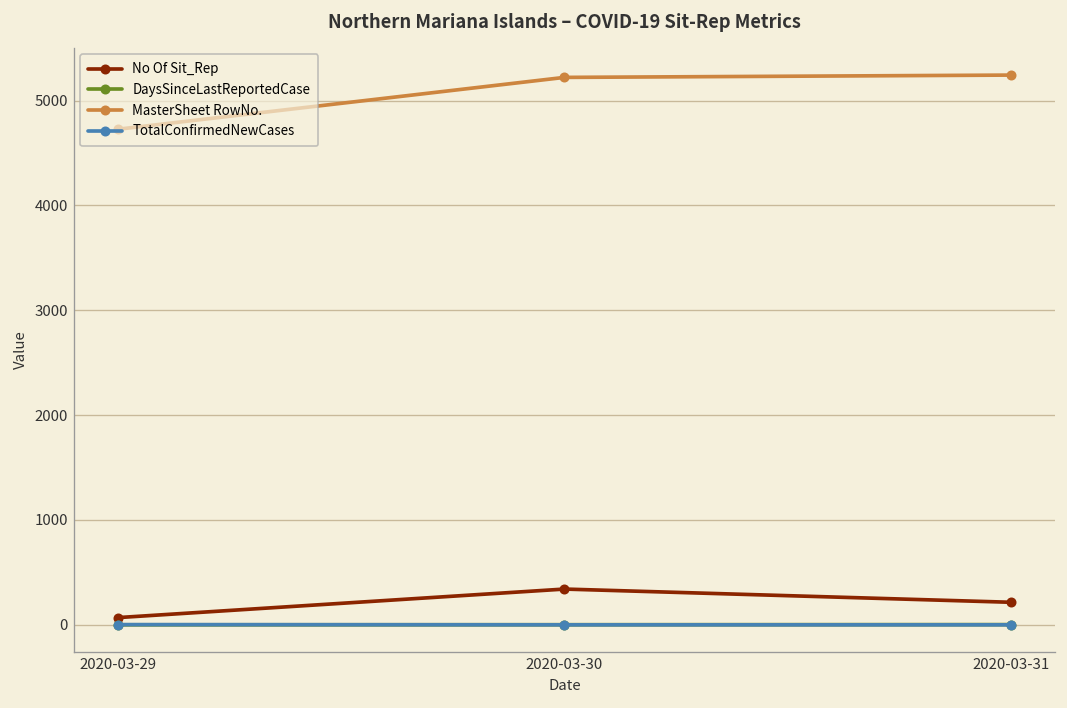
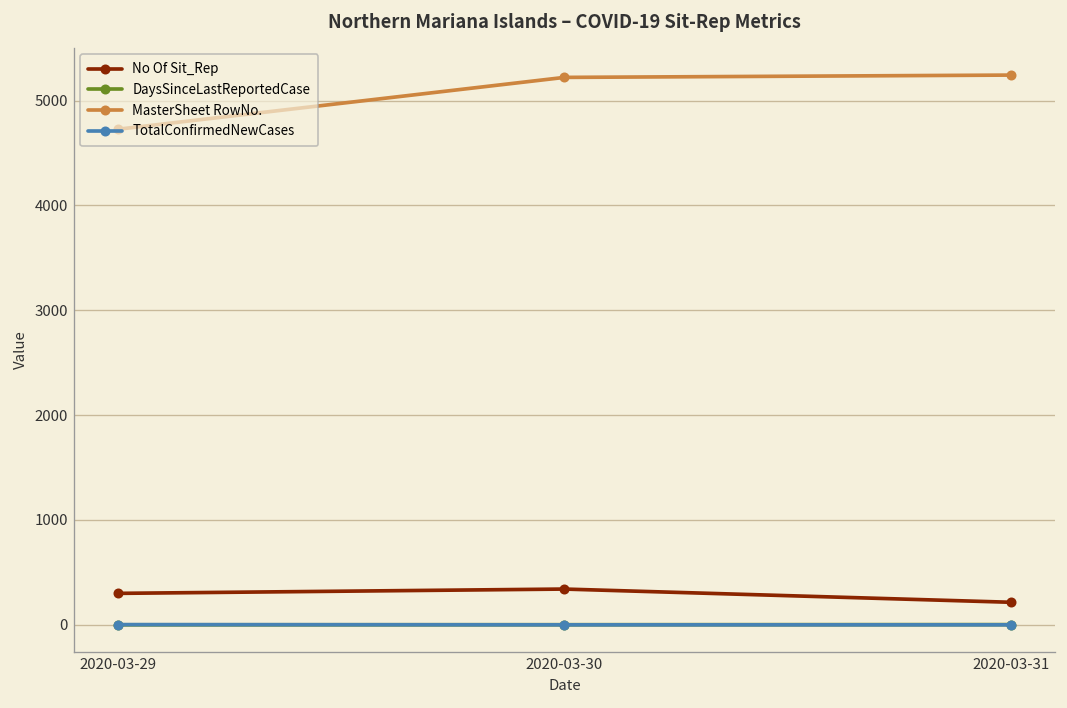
  {
    "No Of Sit_Rep": {
-     "2020-03-29": 100,
+     "2020-03-29": 300,
      "2020-03-30": 300,
      "2020-03-31": 200
    },
    "MasterSheet RowNo.": {
      "2020-03-30": 5200,
      "2020-03-31": 5200
    }
  }
